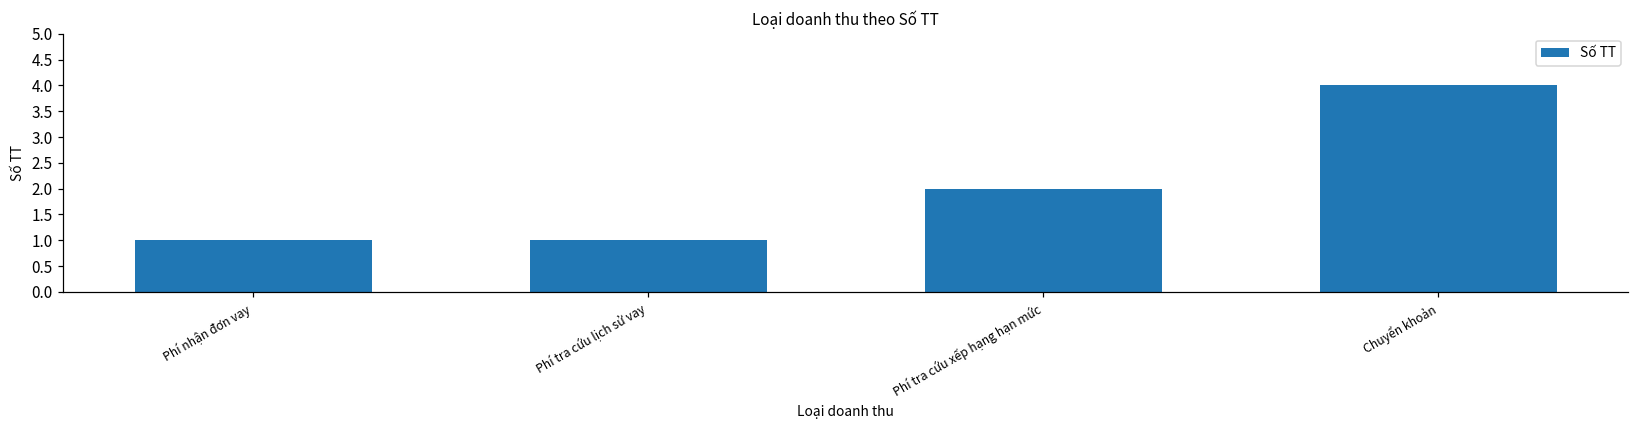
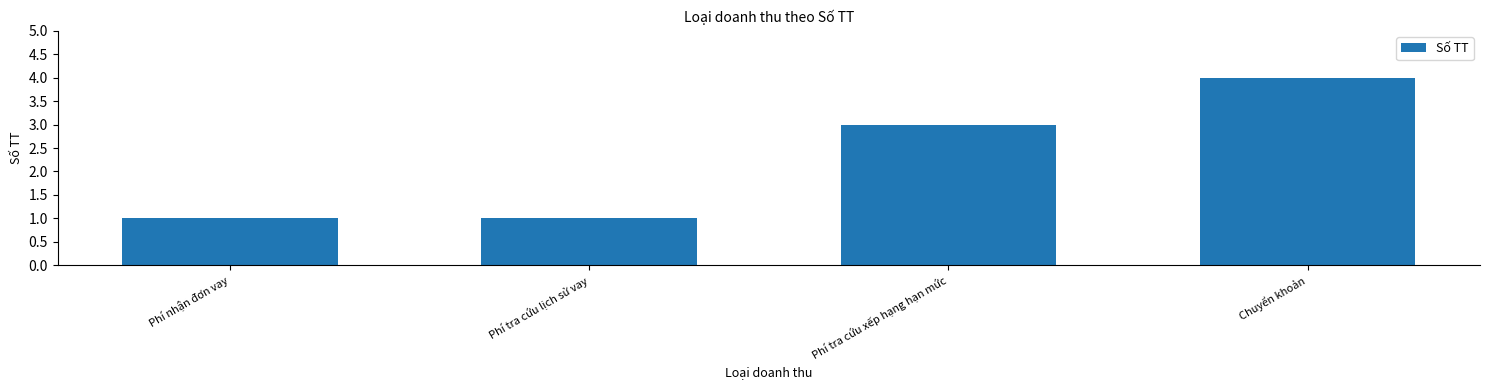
  {
    "Phí nhận đơn vay": 1,
    "Phí tra cứu lịch sử vay": 1,
-   "Phí tra cứu xếp hạng hạn mức": 2,
+   "Phí tra cứu xếp hạng hạn mức": 3,
    "Chuyển khoản": 4
  }
